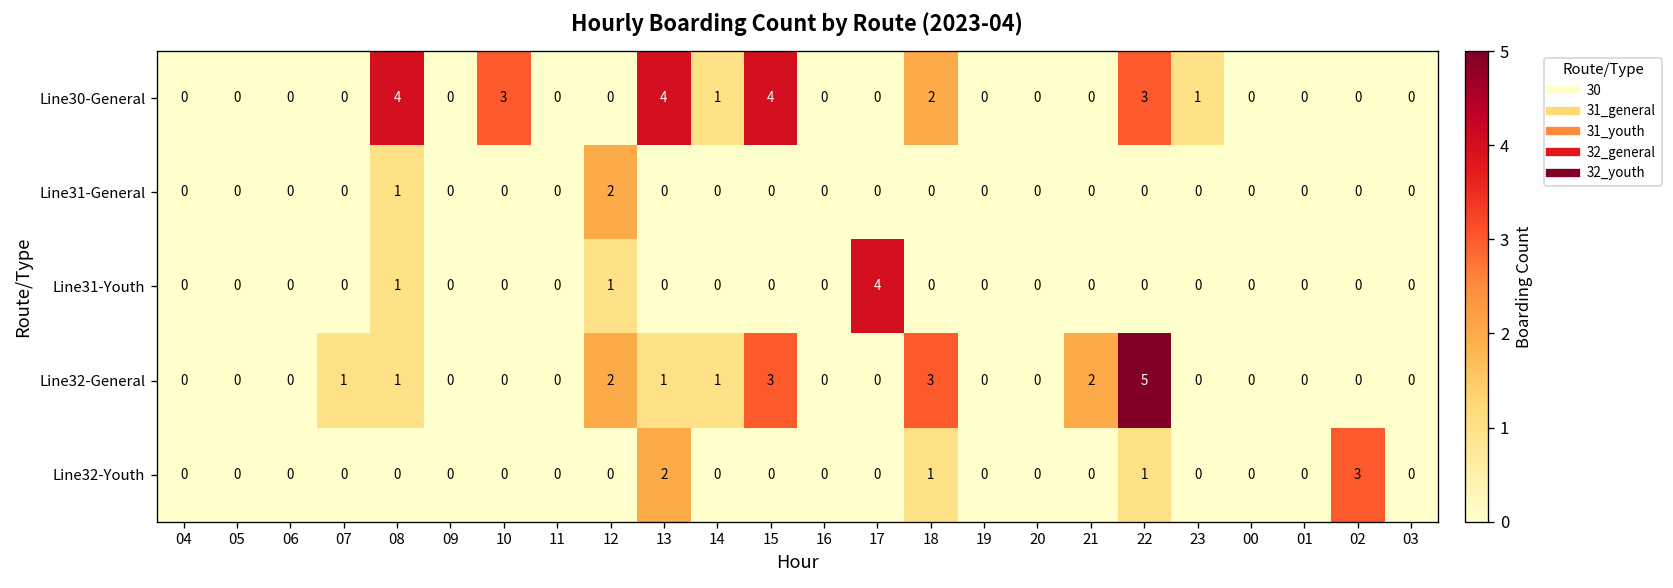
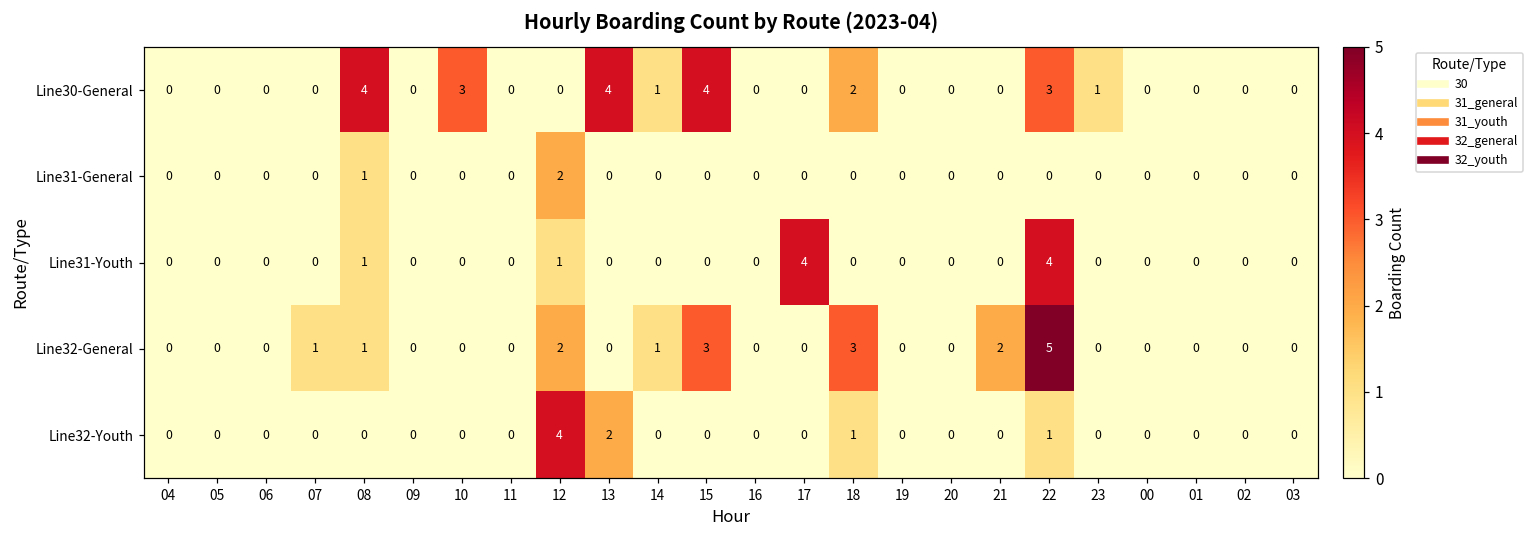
  {
    "Line30-General": {
      "04": 0,
      "05": 0,
      "06": 0,
      "07": 0,
      "08": 4,
      "09": 0,
      "10": 3,
      "11": 0,
      "12": 0,
      "13": 4,
      "14": 1,
      "15": 4,
      "16": 0,
      "17": 0,
      "18": 2,
      "19": 0,
      "20": 0,
      "21": 0,
      "22": 3,
      "23": 1,
      "00": 0,
      "01": 0,
      "02": 0,
      "03": 0
    },
    "Line31-General": {
      "04": 0,
      "05": 0,
      "06": 0,
      "07": 0,
      "08": 1,
      "09": 0,
      "10": 0,
      "11": 0,
      "12": 2,
      "13": 0,
      "14": 0,
      "15": 0,
      "16": 0,
      "17": 0,
      "18": 0,
      "19": 0,
      "20": 0,
      "21": 0,
      "22": 0,
      "23": 0,
      "00": 0,
      "01": 0,
      "02": 0,
      "03": 0
    },
    "Line31-Youth": {
      "04": 0,
      "05": 0,
      "06": 0,
      "07": 0,
      "08": 1,
      "09": 0,
      "10": 0,
      "11": 0,
      "12": 1,
      "13": 0,
      "14": 0,
      "15": 0,
      "16": 0,
      "17": 4,
      "18": 0,
      "19": 0,
      "20": 0,
      "21": 0,
-     "22": 0,
+     "22": 4,
      "23": 0,
      "00": 0,
      "01": 0,
      "02": 0,
      "03": 0
    },
    "Line32-General": {
      "04": 0,
      "05": 0,
      "06": 0,
      "07": 1,
      "08": 1,
      "09": 0,
      "10": 0,
      "11": 0,
      "12": 2,
-     "13": 1,
+     "13": 0,
      "14": 1,
      "15": 3,
      "16": 0,
      "17": 0,
      "18": 3,
      "19": 0,
      "20": 0,
      "21": 2,
      "22": 5,
      "23": 0,
      "00": 0,
      "01": 0,
      "02": 0,
      "03": 0
    },
    "Line32-Youth": {
      "04": 0,
      "05": 0,
      "06": 0,
      "07": 0,
      "08": 0,
      "09": 0,
      "10": 0,
      "11": 0,
-     "12": 0,
+     "12": 4,
      "13": 2,
      "14": 0,
      "15": 0,
      "16": 0,
      "17": 0,
      "18": 1,
      "19": 0,
      "20": 0,
      "21": 0,
      "22": 1,
      "23": 0,
      "00": 0,
      "01": 0,
-     "02": 3,
+     "02": 0,
      "03": 0
    }
  }
